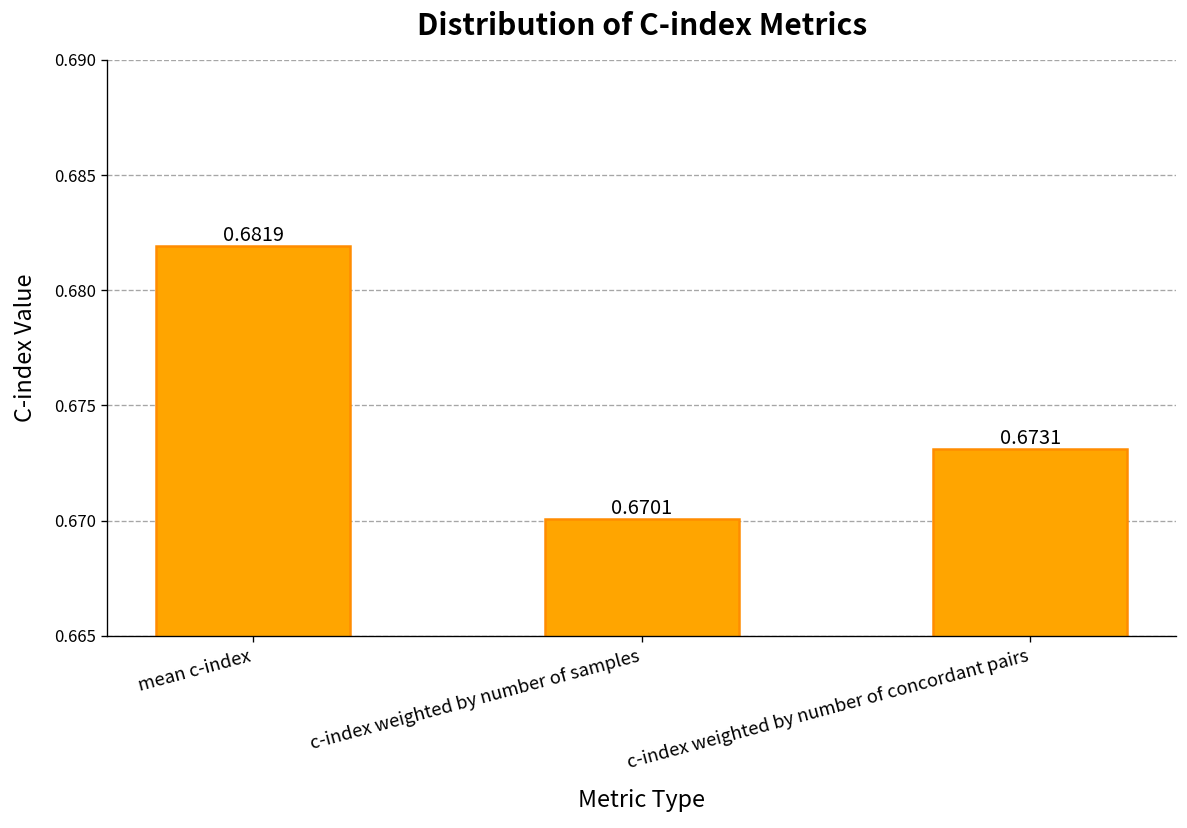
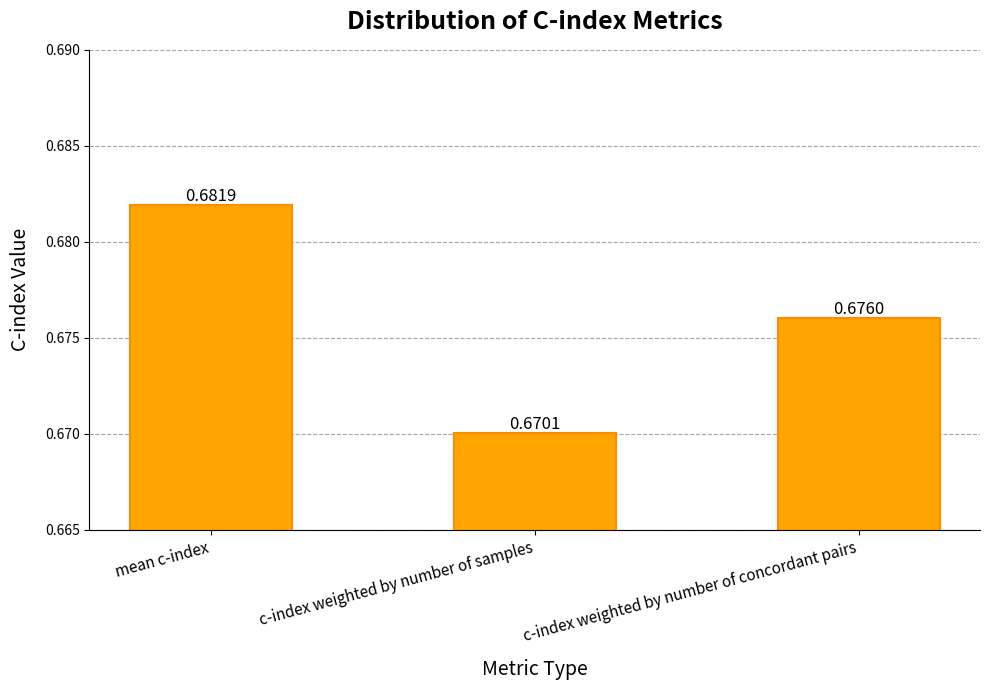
  {
    "mean c-index": 0.6819,
    "c-index weighted by number of samples": 0.6701,
-   "c-index weighted by number of concordant pairs": 0.6731
+   "c-index weighted by number of concordant pairs": 0.6760
  }
